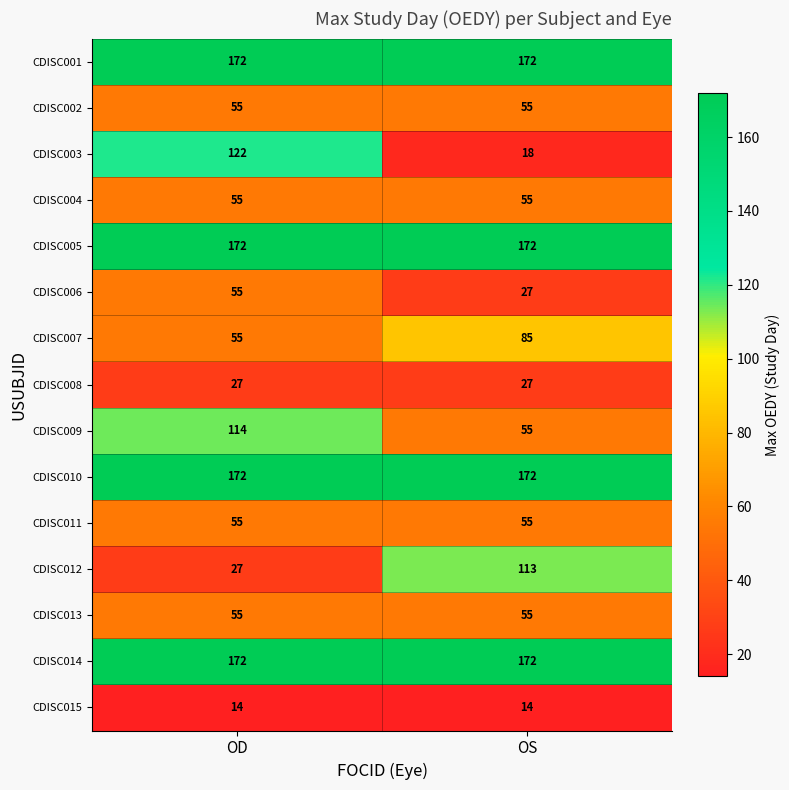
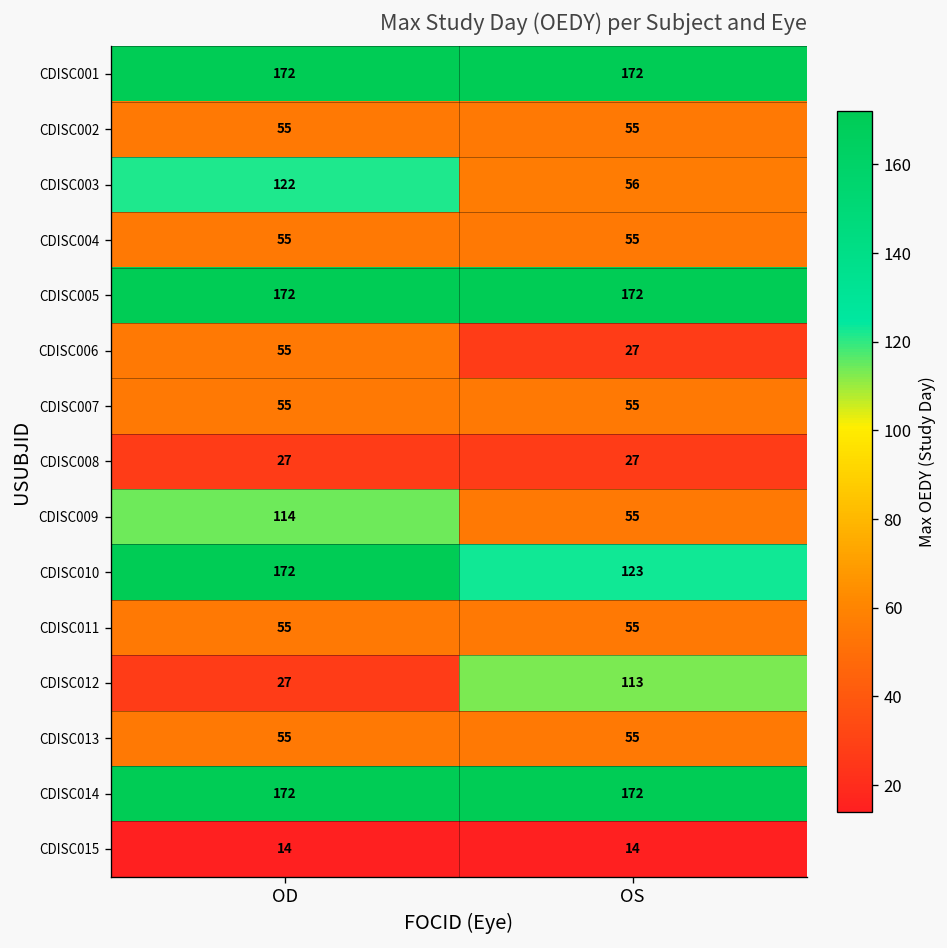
  {
    "CDISC001": {
      "OD": 172,
      "OS": 172
    },
    "CDISC002": {
      "OD": 55,
      "OS": 55
    },
    "CDISC003": {
      "OD": 122,
-     "OS": 18
+     "OS": 56
    },
    "CDISC004": {
      "OD": 55,
      "OS": 55
    },
    "CDISC005": {
      "OD": 172,
      "OS": 172
    },
    "CDISC006": {
      "OD": 55,
      "OS": 27
    },
    "CDISC007": {
      "OD": 55,
-     "OS": 85
+     "OS": 55
    },
    "CDISC008": {
      "OD": 27,
      "OS": 27
    },
    "CDISC009": {
      "OD": 114,
      "OS": 55
    },
    "CDISC010": {
      "OD": 172,
-     "OS": 172
+     "OS": 123
    },
    "CDISC011": {
      "OD": 55,
      "OS": 55
    },
    "CDISC012": {
      "OD": 27,
      "OS": 113
    },
    "CDISC013": {
      "OD": 55,
      "OS": 55
    },
    "CDISC014": {
      "OD": 172,
      "OS": 172
    },
    "CDISC015": {
      "OD": 14,
      "OS": 14
    }
  }
